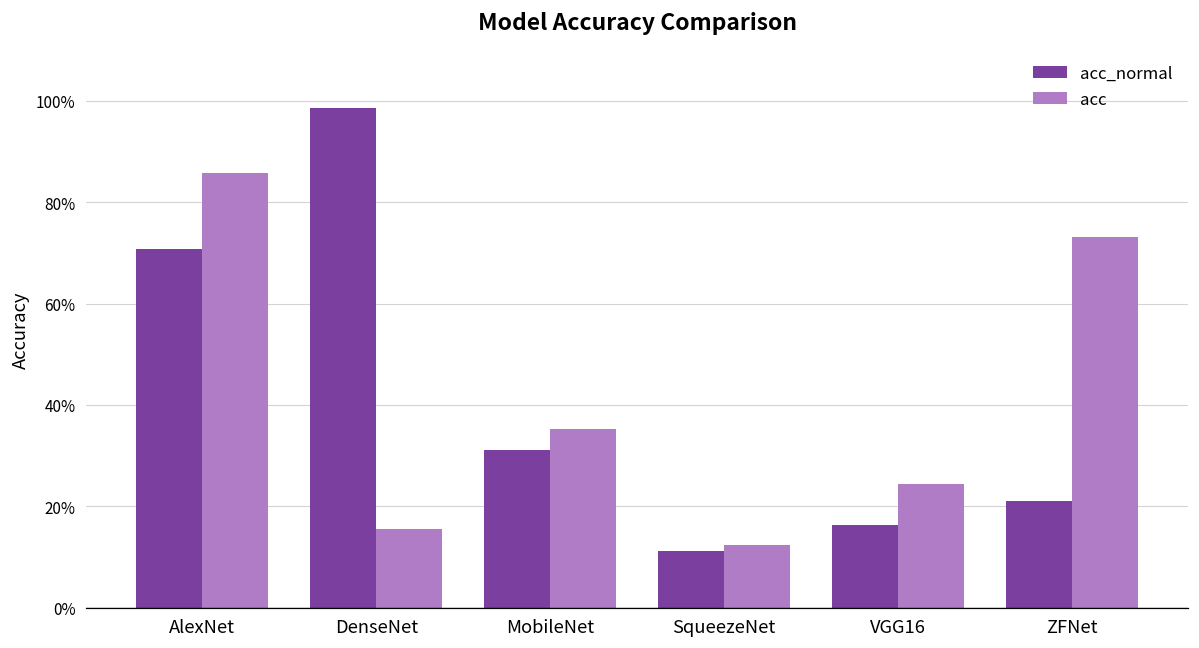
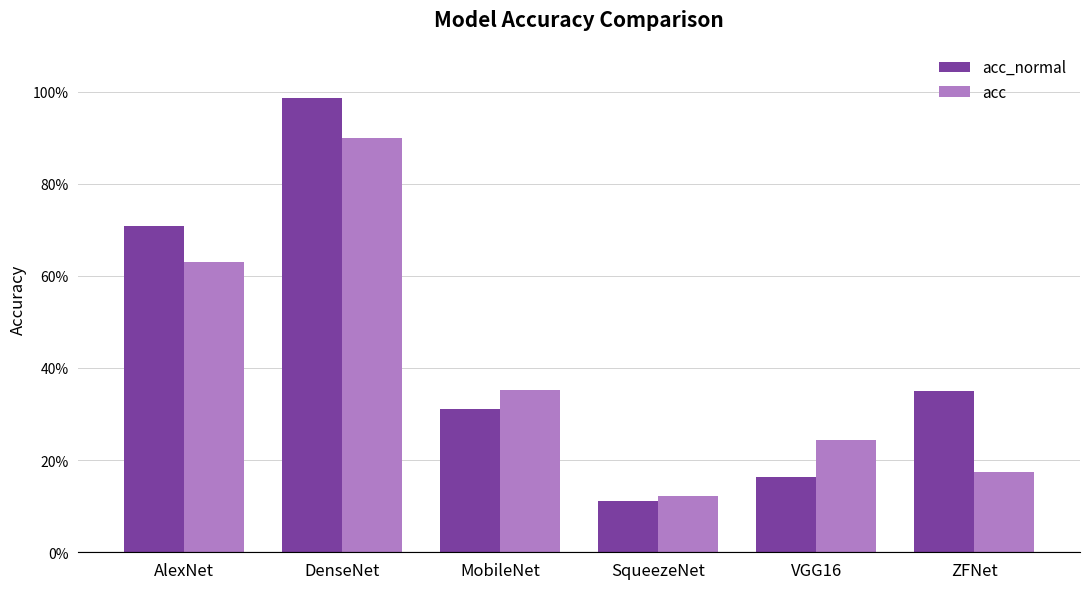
  {
    "acc_normal": {
      "AlexNet": "71%",
      "DenseNet": "99%",
      "MobileNet": "31%",
      "SqueezeNet": "11%",
      "VGG16": "16%",
-     "ZFNet": "21%"
+     "ZFNet": "35%"
    },
    "acc": {
-     "AlexNet": "86%",
-     "DenseNet": "16%",
+     "AlexNet": "63%",
+     "DenseNet": "90%",
      "MobileNet": "35%",
      "SqueezeNet": "12%",
      "VGG16": "24%",
-     "ZFNet": "73%"
+     "ZFNet": "17%"
    }
  }
